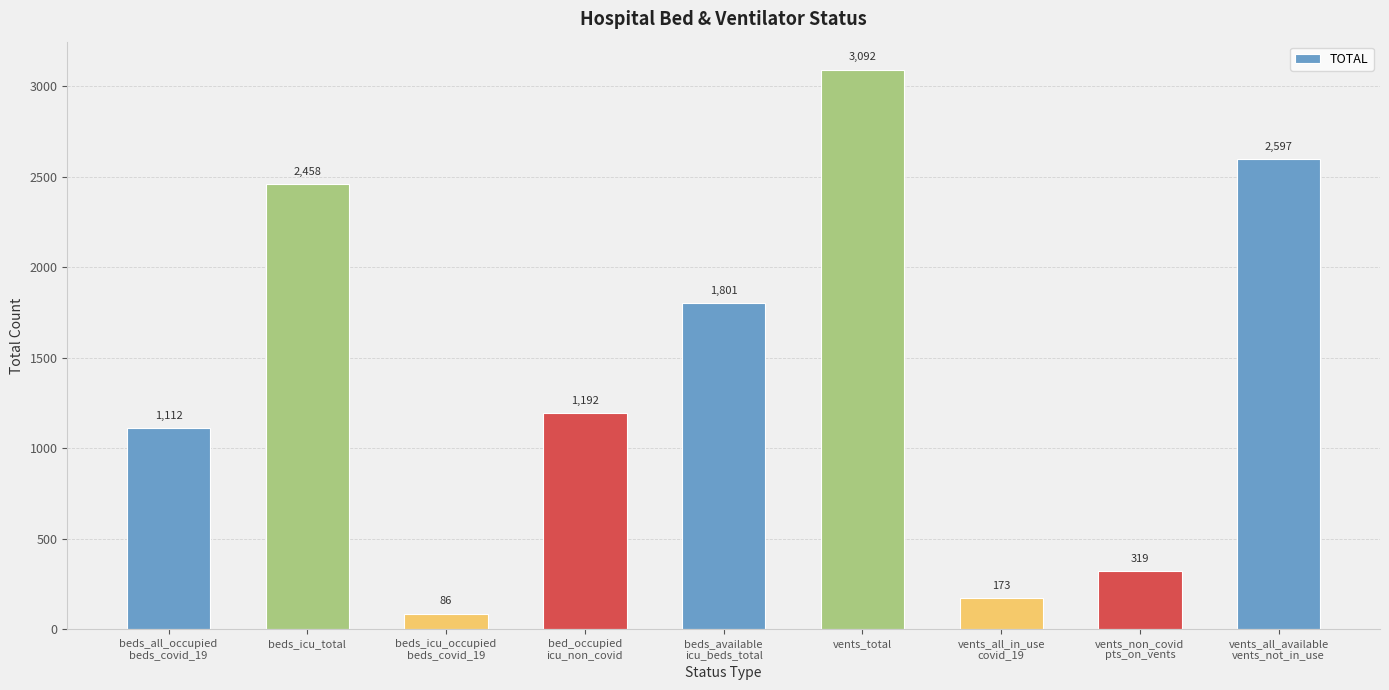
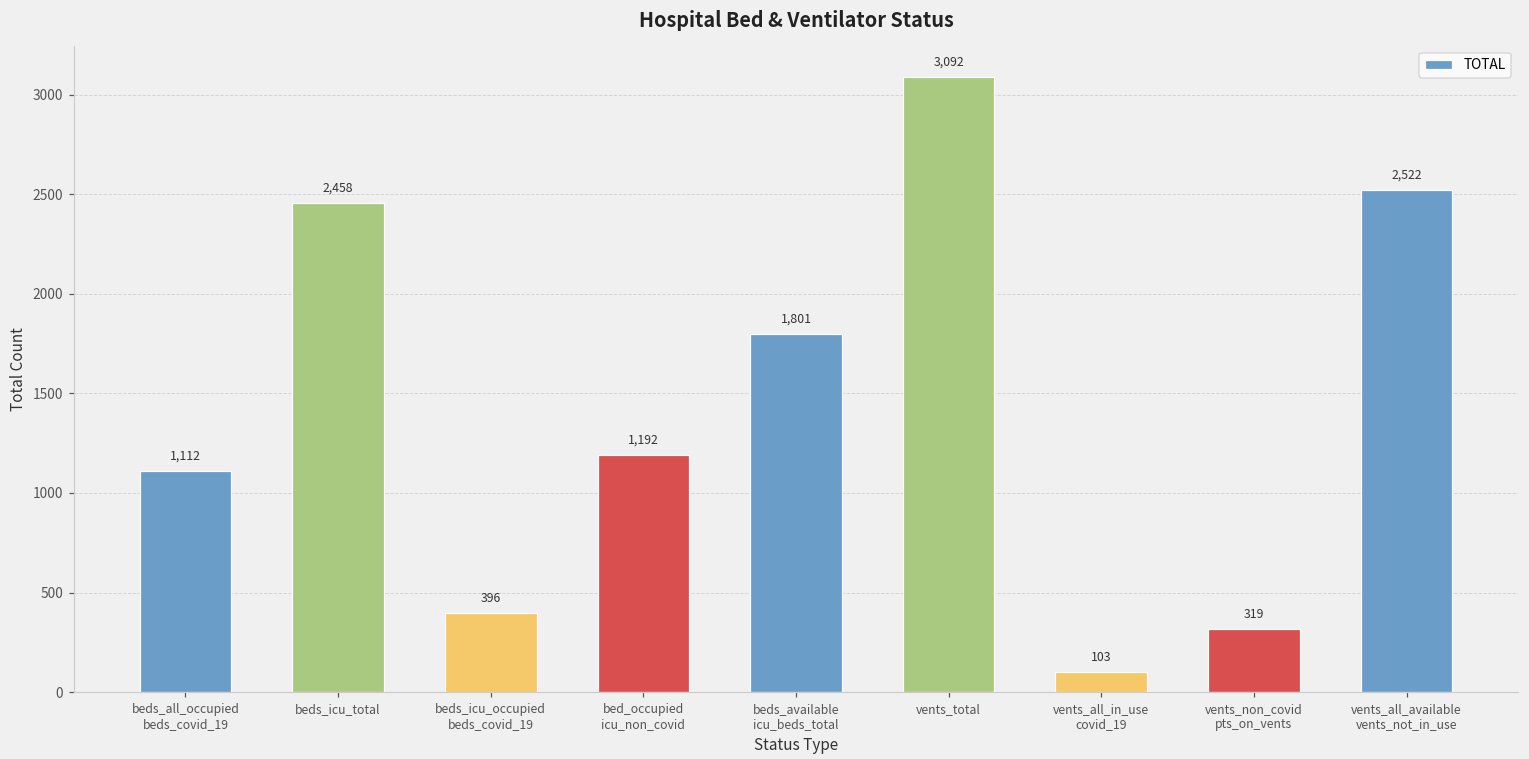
  {
    "beds_all_occupied beds_covid_19": "1,112",
    "beds_icu_total": "2,458",
-   "beds_icu_occupied beds_covid_19": "86",
+   "beds_icu_occupied beds_covid_19": "396",
    "bed_occupied icu_non_covid": "1,192",
    "beds_available icu_beds_total": "1,801",
    "vents_total": "3,092",
-   "vents_all_in_use covid_19": "173",
+   "vents_all_in_use covid_19": "103",
    "vents_non_covid pts_on_vents": "319",
-   "vents_all_available vents_not_in_use": "2,597"
+   "vents_all_available vents_not_in_use": "2,522"
  }
